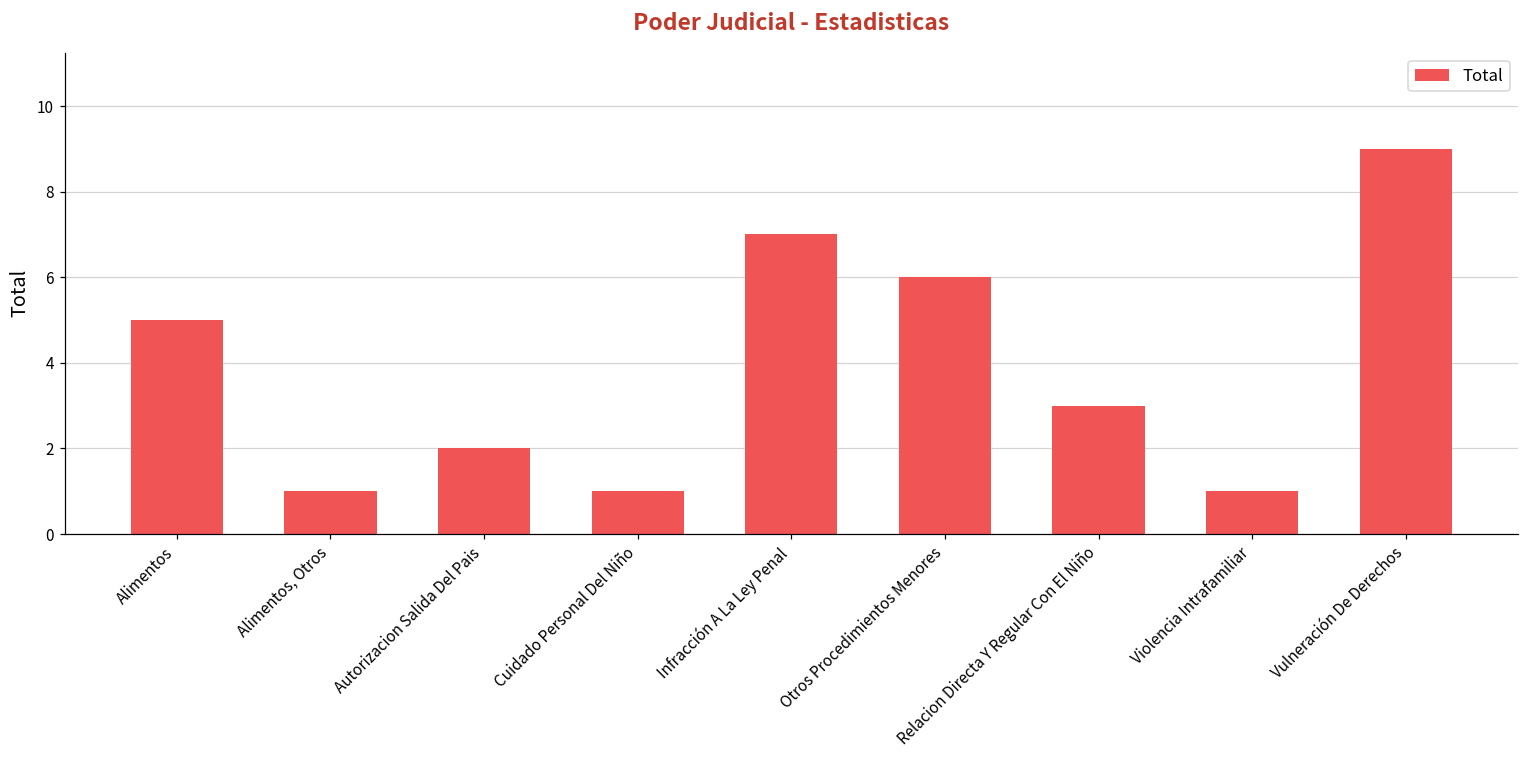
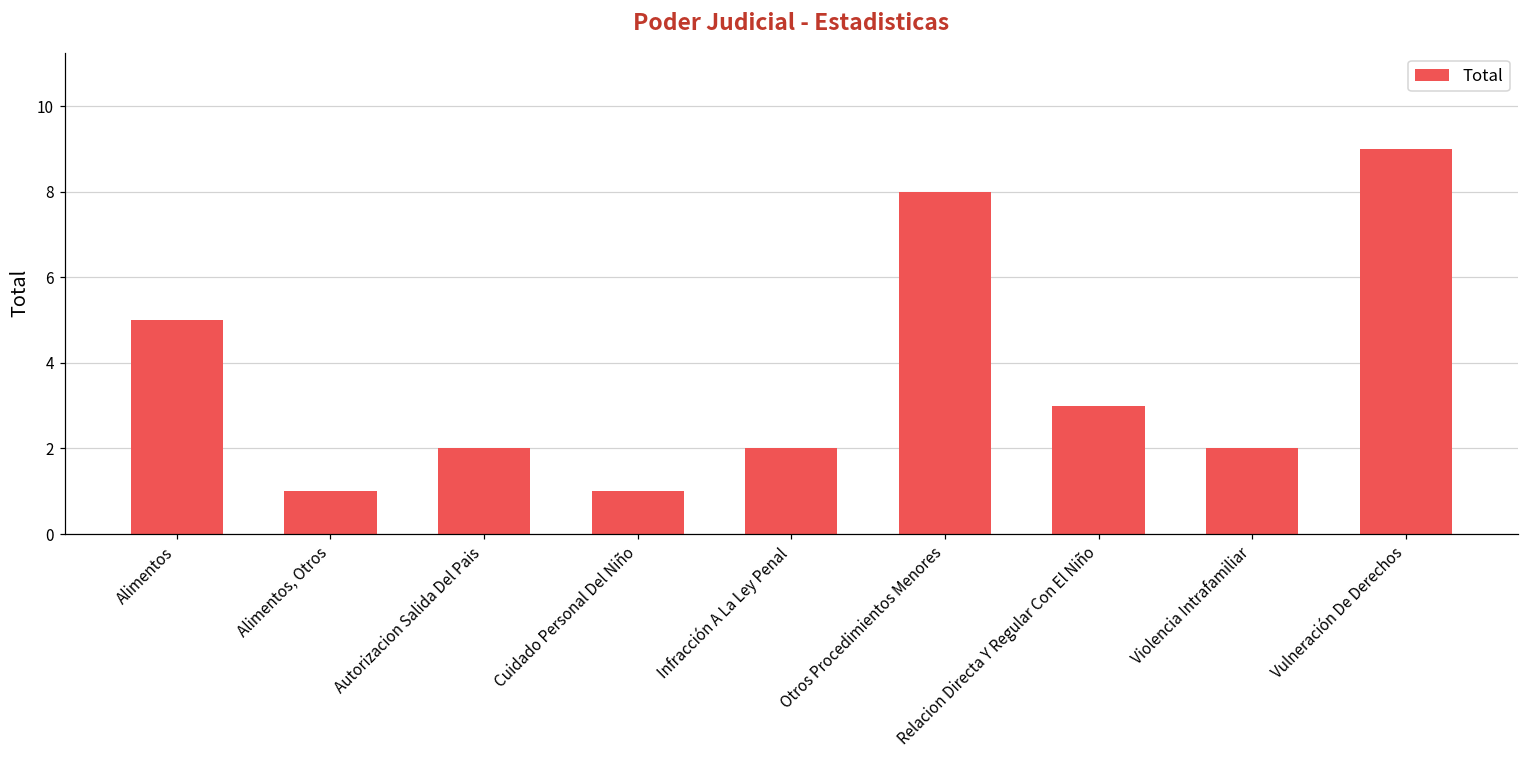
  {
    "Alimentos": 5,
    "Alimentos, Otros": 1,
    "Autorizacion Salida Del Pais": 2,
    "Cuidado Personal Del Niño": 1,
-   "Infracción A La Ley Penal": 7,
-   "Otros Procedimientos Menores": 6,
+   "Infracción A La Ley Penal": 2,
+   "Otros Procedimientos Menores": 8,
    "Relacion Directa Y Regular Con El Niño": 3,
-   "Violencia Intrafamiliar": 1,
+   "Violencia Intrafamiliar": 2,
    "Vulneración De Derechos": 9
  }
